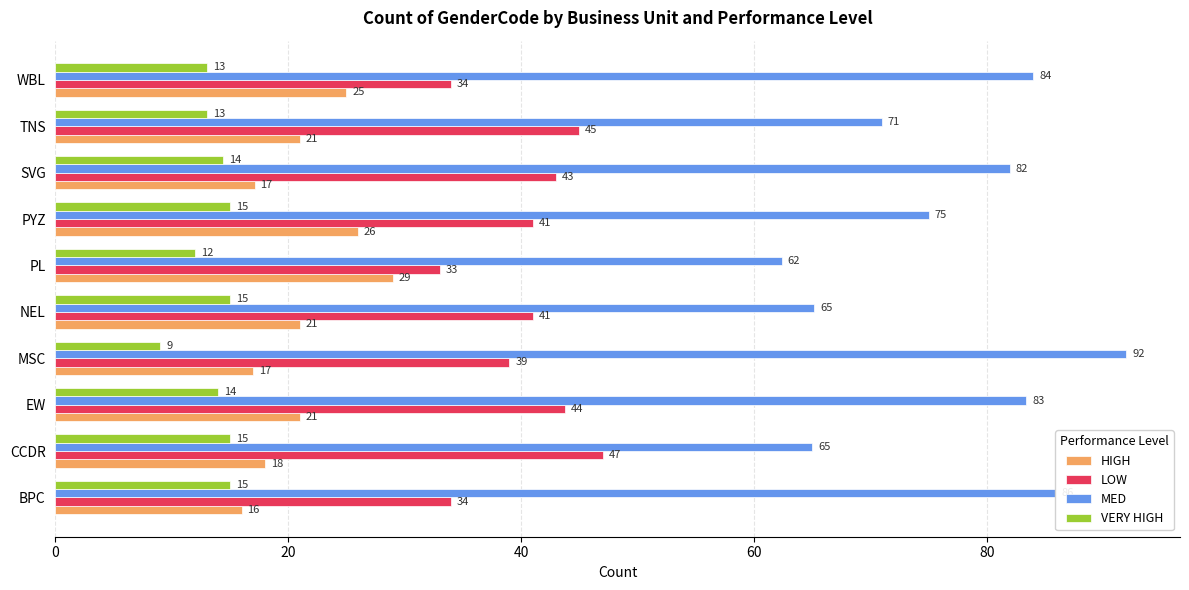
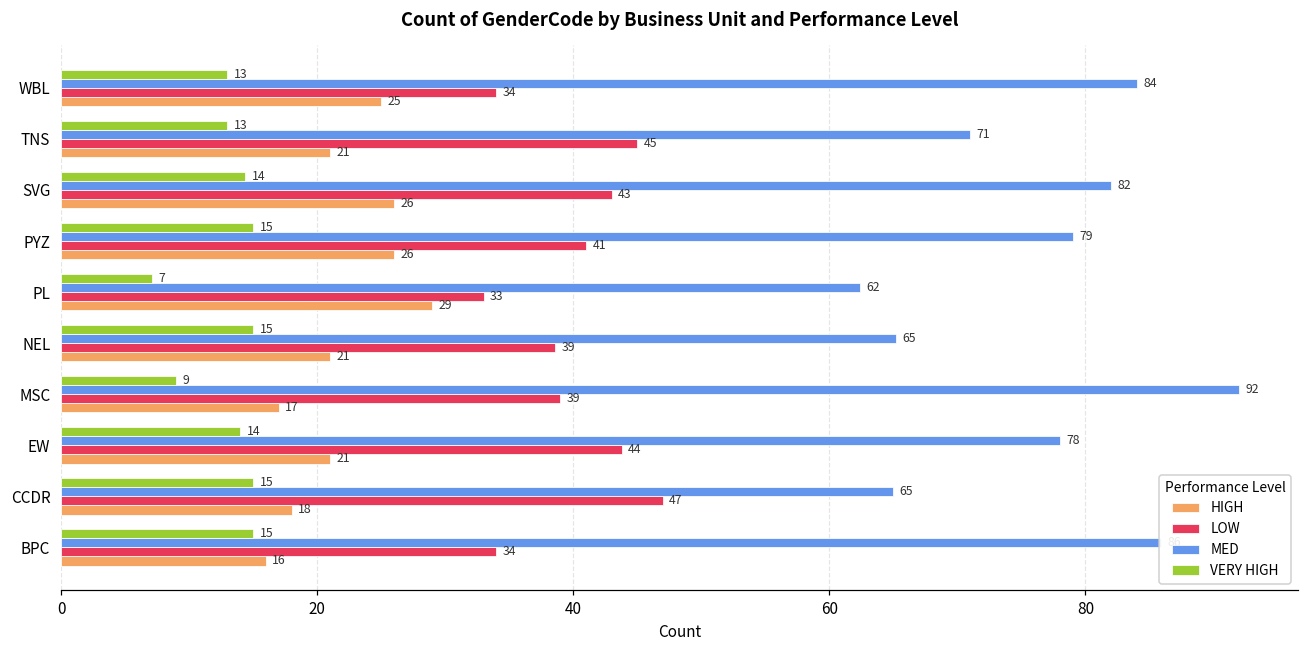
  {
    "HIGH": {
      "WBL": 25,
      "TNS": 21,
-     "SVG": 17,
+     "SVG": 26,
      "PYZ": 26,
      "PL": 29,
      "NEL": 21,
      "MSC": 17,
      "EW": 21,
      "CCDR": 18,
      "BPC": 16
    },
    "LOW": {
      "WBL": 34,
      "TNS": 45,
      "SVG": 43,
      "PYZ": 41,
      "PL": 33,
-     "NEL": 41,
+     "NEL": 39,
      "MSC": 39,
      "EW": 44,
      "CCDR": 47,
      "BPC": 34
    },
    "MED": {
      "WBL": 84,
      "TNS": 71,
      "SVG": 82,
-     "PYZ": 75,
+     "PYZ": 79,
      "PL": 62,
      "NEL": 65,
      "MSC": 92,
-     "EW": 83,
+     "EW": 78,
      "CCDR": 65
    },
    "VERY HIGH": {
      "WBL": 13,
      "TNS": 13,
      "SVG": 14,
      "PYZ": 15,
-     "PL": 12,
+     "PL": 7,
      "NEL": 15,
      "MSC": 9,
      "EW": 14,
      "CCDR": 15,
      "BPC": 15
    }
  }
